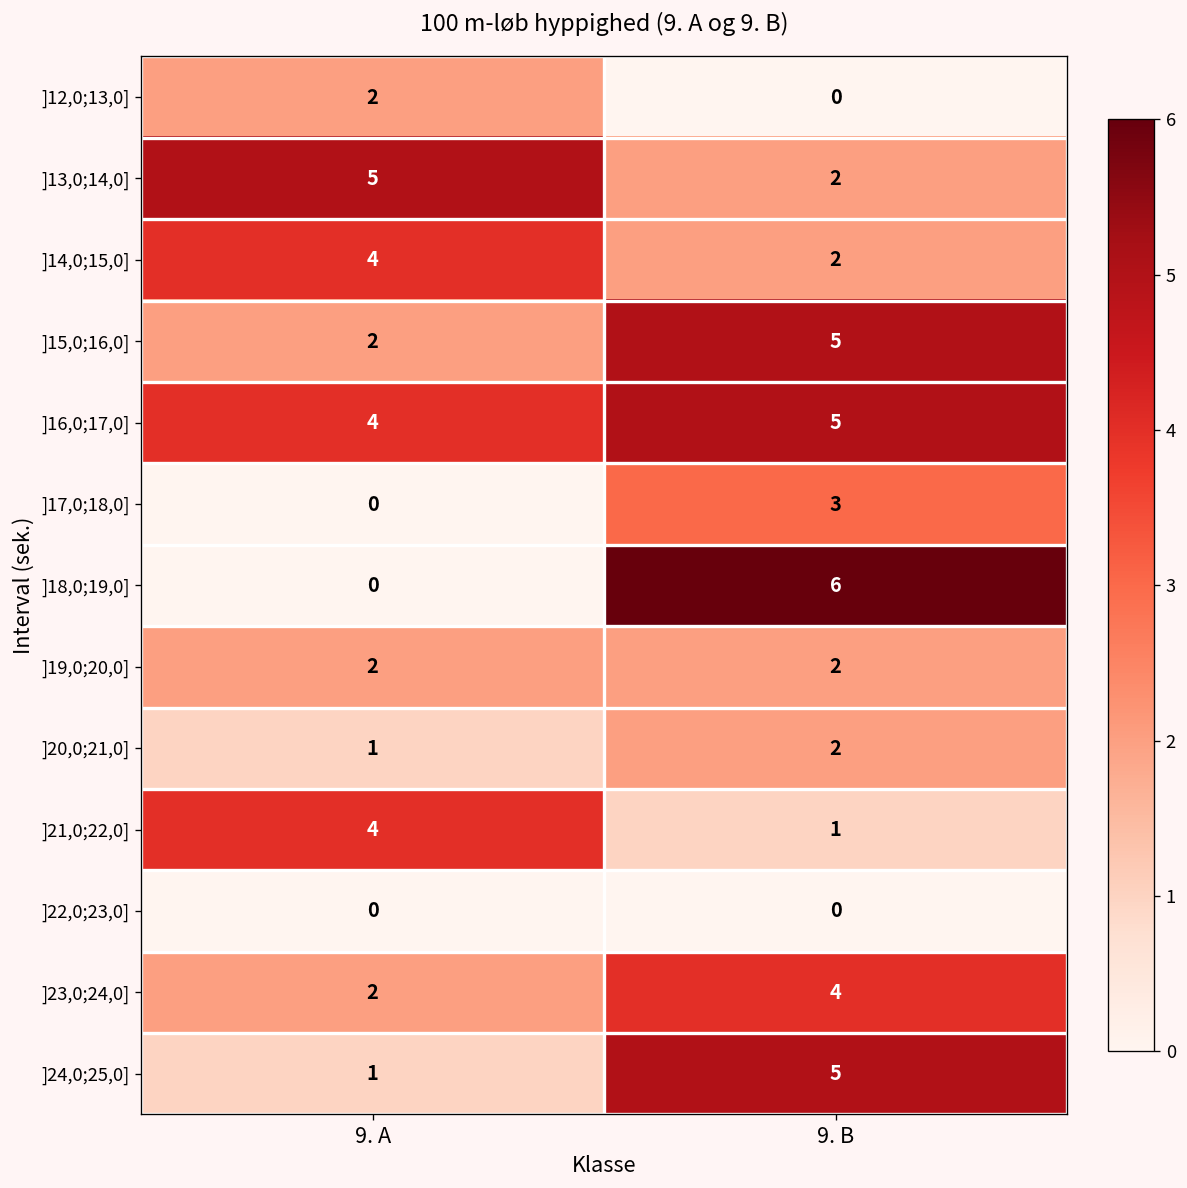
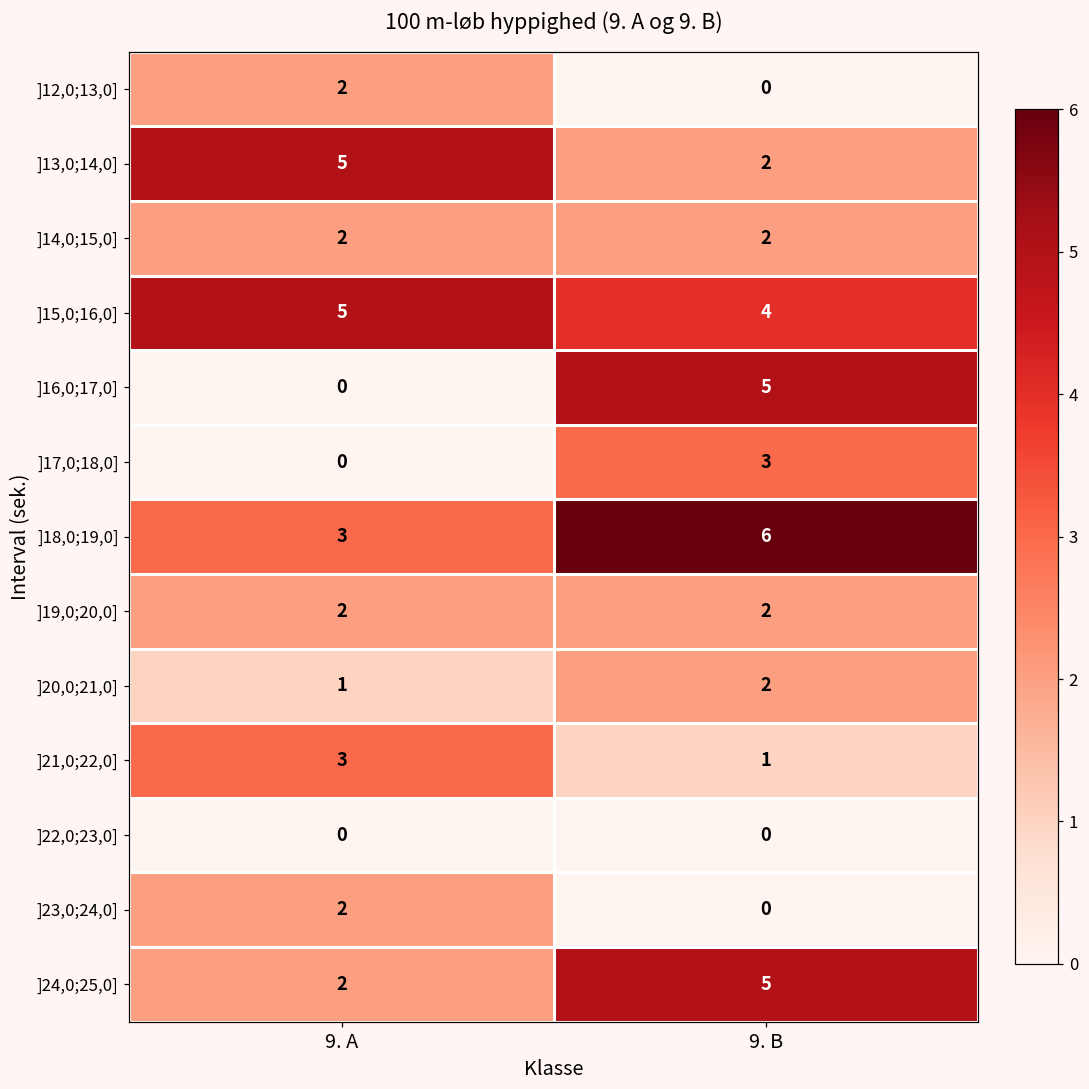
  {
    "]12,0;13,0]": {
      "9. A": 2,
      "9. B": 0
    },
    "]13,0;14,0]": {
      "9. A": 5,
      "9. B": 2
    },
    "]14,0;15,0]": {
-     "9. A": 4,
+     "9. A": 2,
      "9. B": 2
    },
    "]15,0;16,0]": {
-     "9. A": 2,
-     "9. B": 5
+     "9. A": 5,
+     "9. B": 4
    },
    "]16,0;17,0]": {
-     "9. A": 4,
+     "9. A": 0,
      "9. B": 5
    },
    "]17,0;18,0]": {
      "9. A": 0,
      "9. B": 3
    },
    "]18,0;19,0]": {
-     "9. A": 0,
+     "9. A": 3,
      "9. B": 6
    },
    "]19,0;20,0]": {
      "9. A": 2,
      "9. B": 2
    },
    "]20,0;21,0]": {
      "9. A": 1,
      "9. B": 2
    },
    "]21,0;22,0]": {
-     "9. A": 4,
+     "9. A": 3,
      "9. B": 1
    },
    "]22,0;23,0]": {
      "9. A": 0,
      "9. B": 0
    },
    "]23,0;24,0]": {
      "9. A": 2,
-     "9. B": 4
+     "9. B": 0
    },
    "]24,0;25,0]": {
-     "9. A": 1,
+     "9. A": 2,
      "9. B": 5
    }
  }
